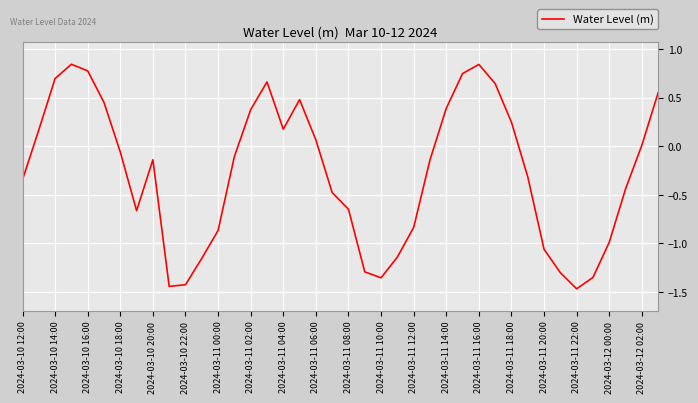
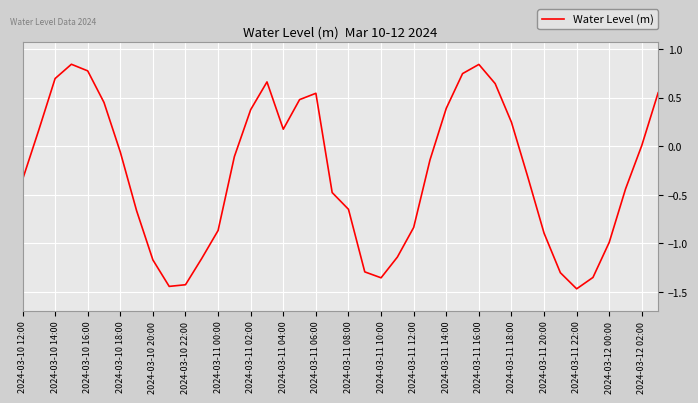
  {
    "2024-03-10 12:00": -0.3,
    "2024-03-10 14:00": 0.7,
    "2024-03-10 16:00": 0.8,
    "2024-03-10 18:00": -0.1,
-   "2024-03-10 20:00": -0.1,
+   "2024-03-10 20:00": -1.2,
    "2024-03-10 22:00": -1.4,
    "2024-03-11 00:00": -0.9,
    "2024-03-11 02:00": 0.4,
    "2024-03-11 04:00": 0.2,
-   "2024-03-11 06:00": 0.1,
+   "2024-03-11 06:00": 0.5,
    "2024-03-11 08:00": -0.6,
    "2024-03-11 10:00": -1.4,
    "2024-03-11 12:00": -0.8,
    "2024-03-11 14:00": 0.4,
    "2024-03-11 16:00": 0.8,
    "2024-03-11 18:00": 0.2,
-   "2024-03-11 20:00": -1.1,
+   "2024-03-11 20:00": -0.9,
    "2024-03-11 22:00": -1.5,
    "2024-03-12 00:00": -1.0,
    "2024-03-12 02:00": 0.0
  }
